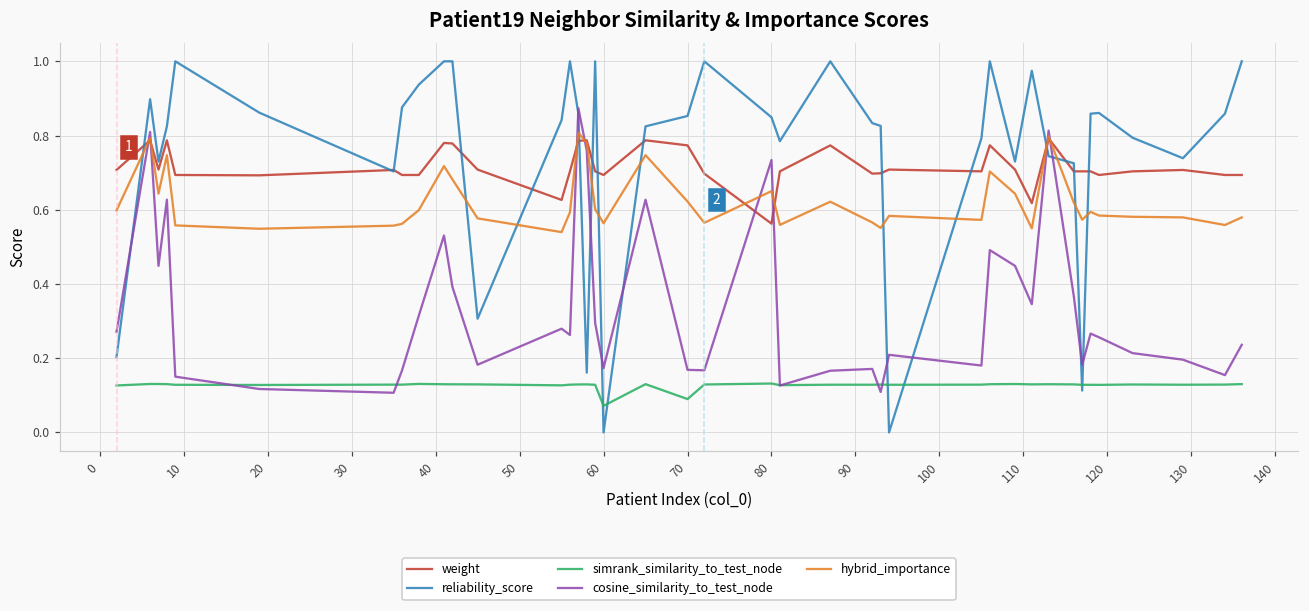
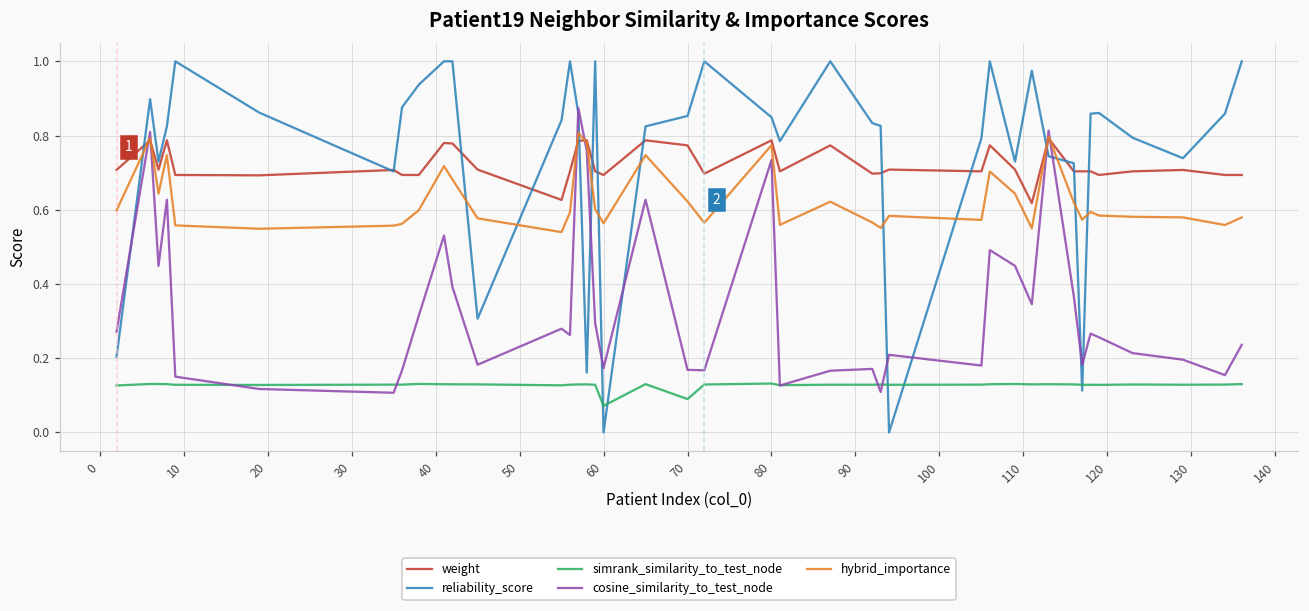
  {
    "weight": {
      "60": 0.69,
      "70": 0.77,
-     "80": 0.56
+     "80": 0.79
    },
    "reliability_score": {
      "60": 0.00,
      "70": 0.85,
      "80": 0.85
    },
    "simrank_similarity_to_test_node": {
      "60": 0.07,
      "70": 0.09,
      "80": 0.13
    },
    "cosine_similarity_to_test_node": {
      "60": 0.17,
      "70": 0.17,
      "80": 0.73
    },
    "hybrid_importance": {
      "60": 0.56,
      "70": 0.62,
-     "80": 0.65
+     "80": 0.77
    }
  }
